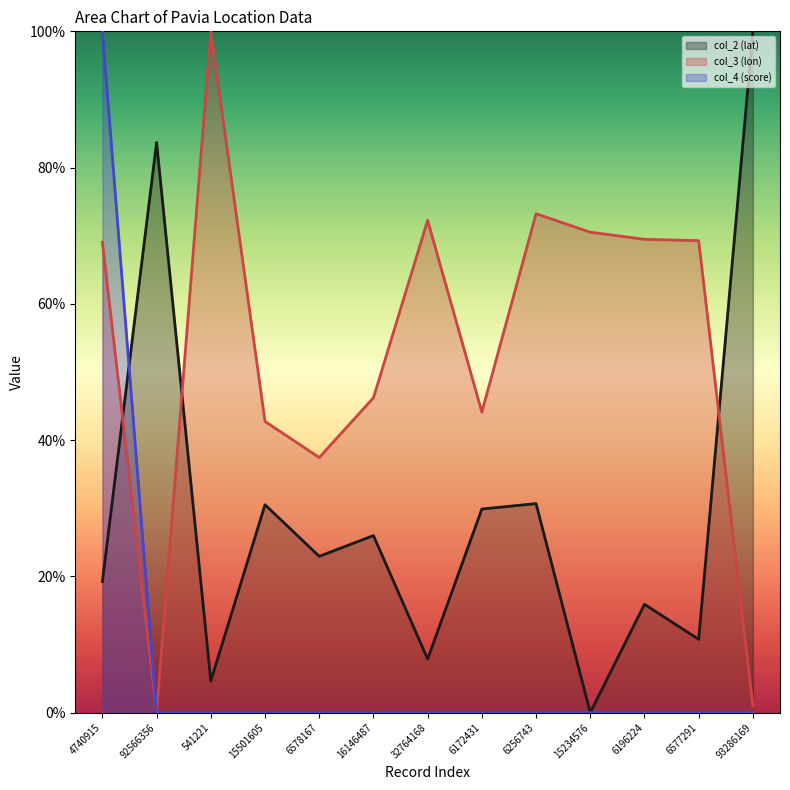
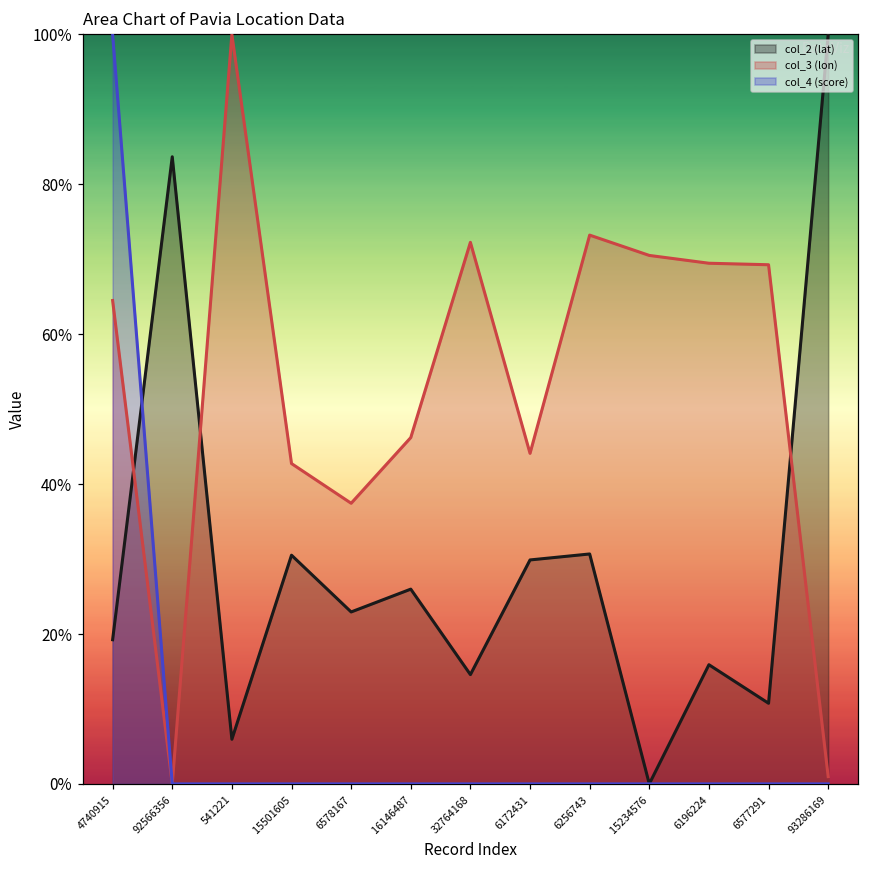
  {
    "col_2 (lat)": {
      "4740915": "19%",
      "92566356": "84%",
-     "541221": "5%",
+     "541221": "6%",
      "15501605": "31%",
      "6578167": "23%",
      "16146487": "26%",
-     "32764168": "8%",
+     "32764168": "15%",
      "6172431": "30%",
      "6256743": "31%",
      "6196224": "16%",
      "6577291": "11%",
      "93286169": "100%"
    },
    "col_3 (lon)": {
-     "4740915": "69%",
+     "4740915": "65%",
      "541221": "100%",
      "15501605": "43%",
      "6578167": "37%",
      "16146487": "46%",
      "32764168": "72%",
      "6172431": "44%",
      "6256743": "73%",
      "15234576": "71%",
      "6196224": "69%",
      "6577291": "69%",
      "93286169": "1%"
    },
    "col_4 (score)": {
      "4740915": "100%",
      "541221": "0%",
      "15501605": "0%",
      "6578167": "0%",
      "16146487": "0%",
      "32764168": "0%",
      "6172431": "0%",
      "6256743": "0%",
      "6196224": "0%",
      "6577291": "0%",
      "93286169": "0%"
    }
  }
